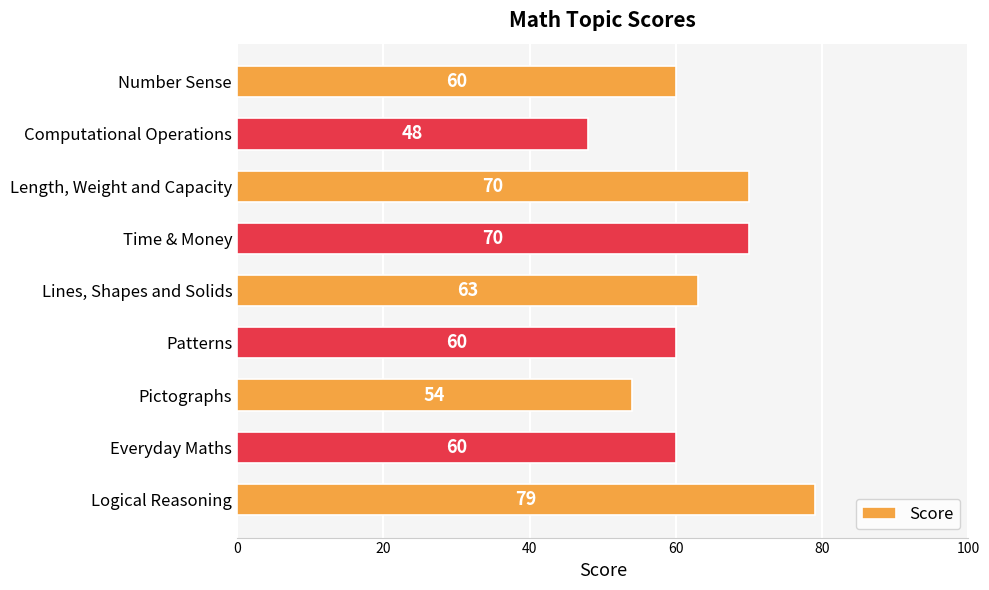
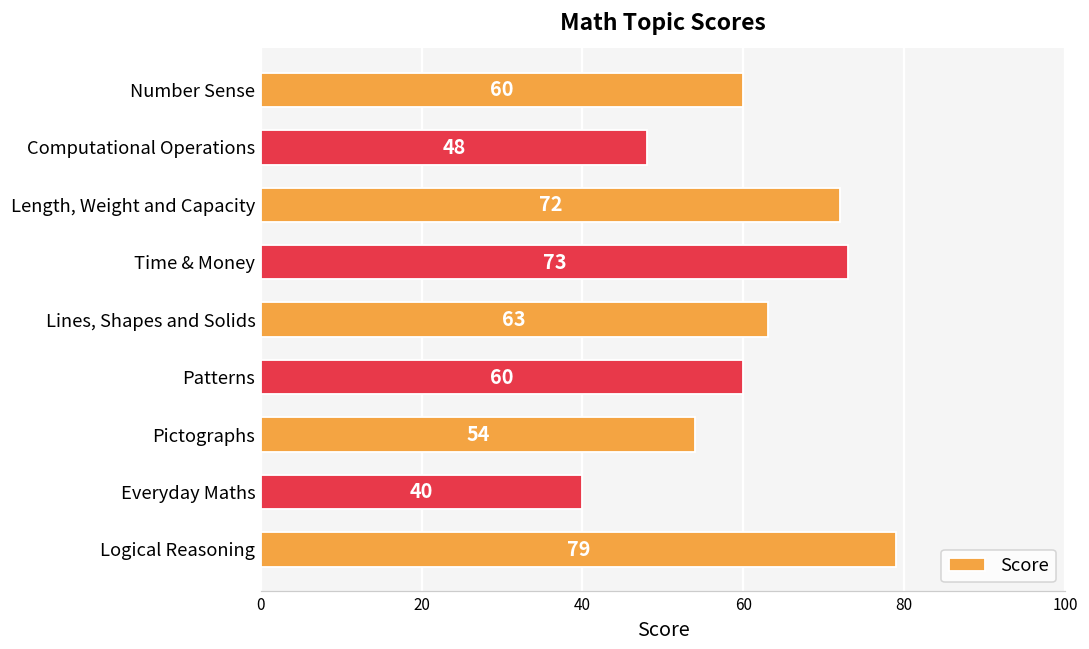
  {
    "Number Sense": 60,
    "Computational Operations": 48,
-   "Length, Weight and Capacity": 70,
-   "Time & Money": 70,
+   "Length, Weight and Capacity": 72,
+   "Time & Money": 73,
    "Lines, Shapes and Solids": 63,
    "Patterns": 60,
    "Pictographs": 54,
-   "Everyday Maths": 60,
+   "Everyday Maths": 40,
    "Logical Reasoning": 79
  }
